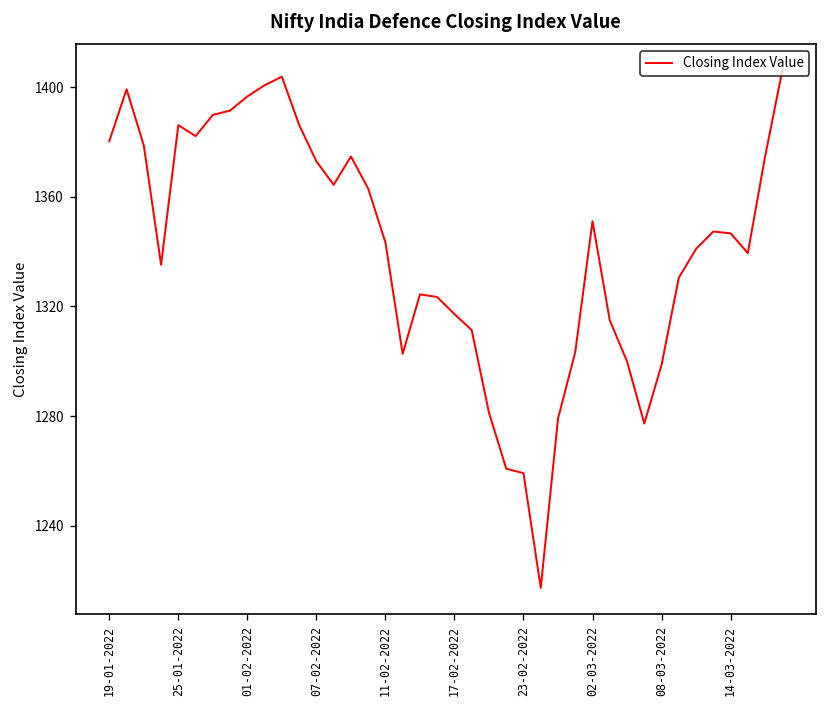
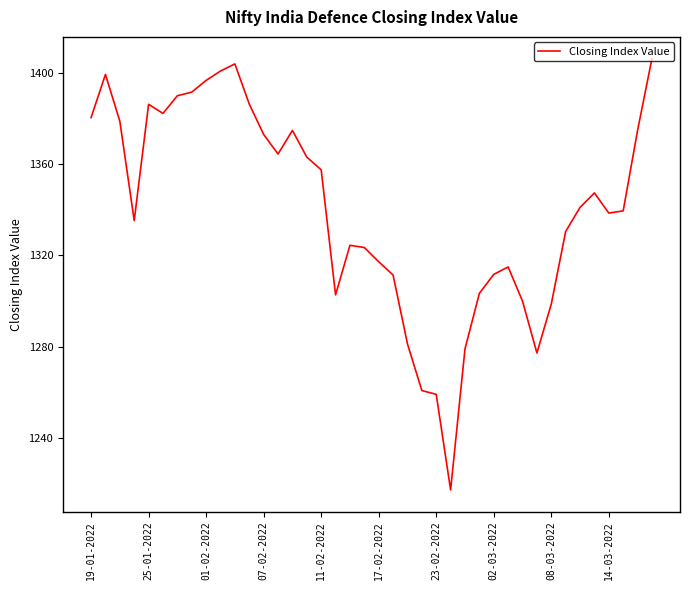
  {
    "19-01-2022": 1380,
    "25-01-2022": 1386,
    "01-02-2022": 1397,
    "07-02-2022": 1373,
-   "11-02-2022": 1343,
+   "11-02-2022": 1357,
    "17-02-2022": 1317,
    "23-02-2022": 1259,
-   "02-03-2022": 1351,
+   "02-03-2022": 1312,
    "08-03-2022": 1299,
-   "14-03-2022": 1347
+   "14-03-2022": 1338
  }
